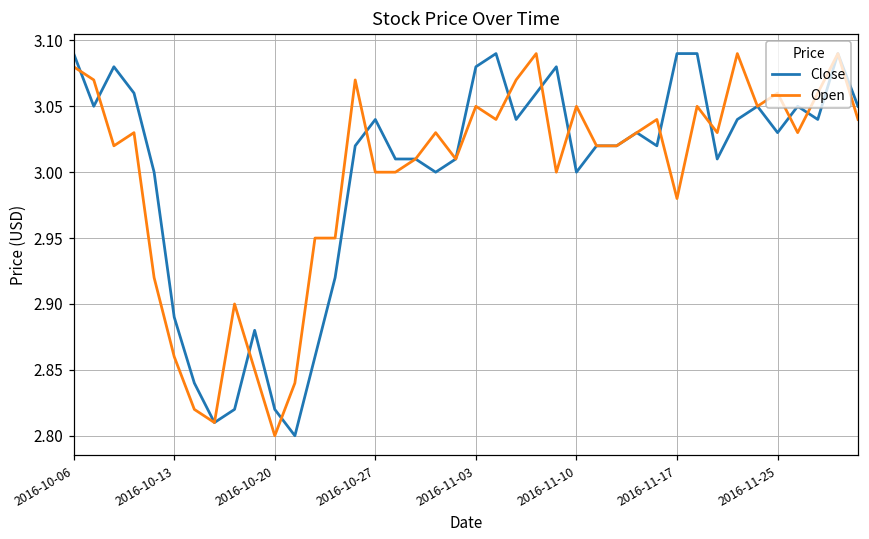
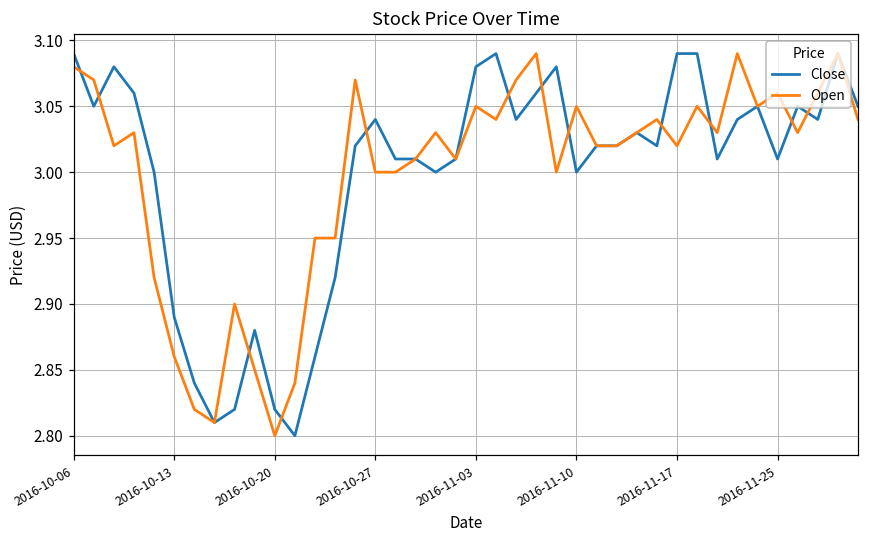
  {
    "Close": {
      "2016-10-06": 3.09,
      "2016-10-13": 2.89,
      "2016-10-20": 2.82,
      "2016-10-27": 3.04,
      "2016-11-03": 3.08,
      "2016-11-10": 3.00,
      "2016-11-17": 3.09,
-     "2016-11-25": 3.03
+     "2016-11-25": 3.01
    },
    "Open": {
      "2016-10-06": 3.08,
      "2016-10-13": 2.86,
      "2016-10-20": 2.80,
      "2016-10-27": 3.00,
      "2016-11-03": 3.05,
      "2016-11-10": 3.05,
-     "2016-11-17": 2.98
+     "2016-11-17": 3.02
    }
  }
